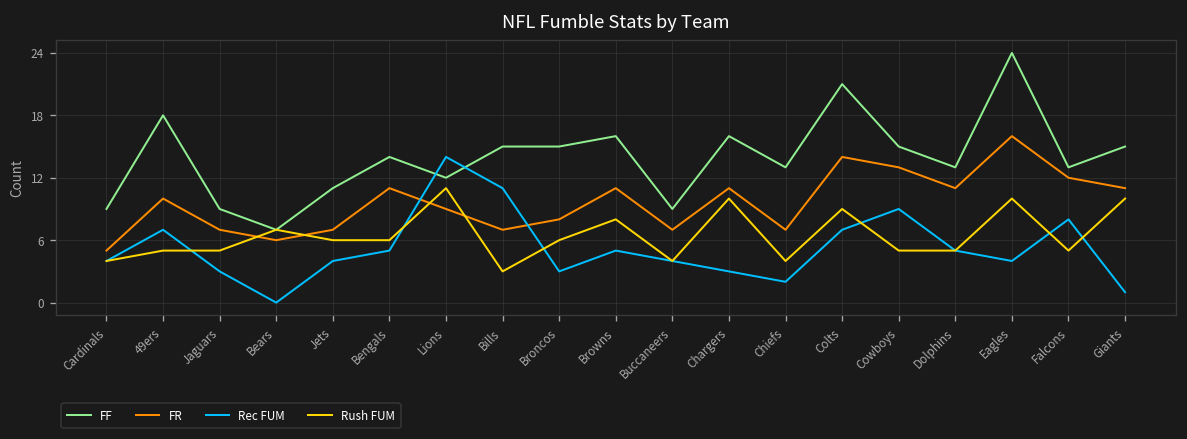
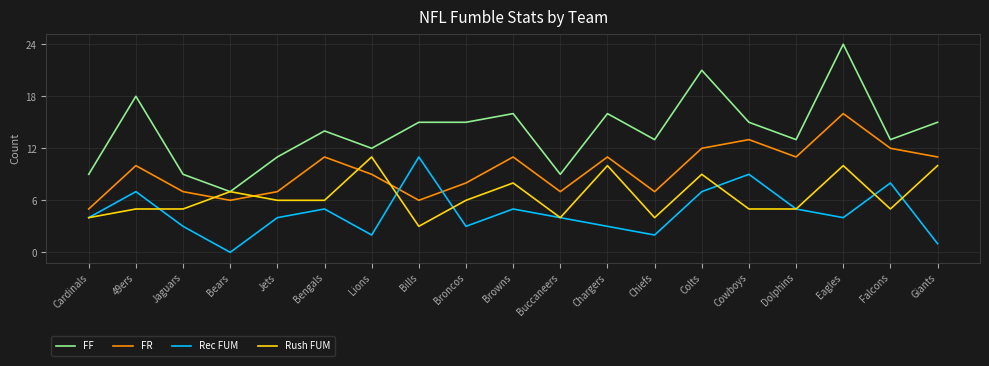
  {
    "FF": {
      "Cardinals": 9,
      "49ers": 18,
      "Jaguars": 9,
      "Jets": 11,
      "Bengals": 14,
      "Lions": 12,
      "Bills": 15,
      "Broncos": 15,
      "Browns": 16,
      "Buccaneers": 9,
      "Chargers": 16,
      "Chiefs": 13,
      "Colts": 21,
      "Cowboys": 15,
      "Dolphins": 13,
      "Eagles": 24,
      "Falcons": 13,
      "Giants": 15
    },
    "FR": {
      "Cardinals": 5,
      "49ers": 10,
      "Jaguars": 7,
      "Bears": 6,
      "Jets": 7,
      "Bengals": 11,
      "Lions": 9,
-     "Bills": 7,
+     "Bills": 6,
      "Broncos": 8,
      "Browns": 11,
      "Buccaneers": 7,
      "Chargers": 11,
      "Chiefs": 7,
-     "Colts": 14,
+     "Colts": 12,
      "Cowboys": 13,
      "Dolphins": 11,
      "Eagles": 16,
      "Falcons": 12,
      "Giants": 11
    },
    "Rec FUM": {
      "49ers": 7,
      "Jaguars": 3,
      "Bears": 0,
      "Jets": 4,
      "Bengals": 5,
-     "Lions": 14,
+     "Lions": 2,
      "Bills": 11,
      "Broncos": 3,
      "Browns": 5,
      "Chargers": 3,
      "Chiefs": 2,
      "Colts": 7,
      "Cowboys": 9,
      "Eagles": 4,
      "Falcons": 8,
      "Giants": 1
    },
    "Rush FUM": {
      "49ers": 5,
      "Jaguars": 5,
      "Jets": 6,
      "Bengals": 6,
      "Lions": 11,
      "Bills": 3,
      "Broncos": 6,
      "Browns": 8,
      "Chargers": 10,
      "Chiefs": 4,
      "Colts": 9,
      "Cowboys": 5,
      "Eagles": 10,
      "Falcons": 5,
      "Giants": 10
    }
  }
